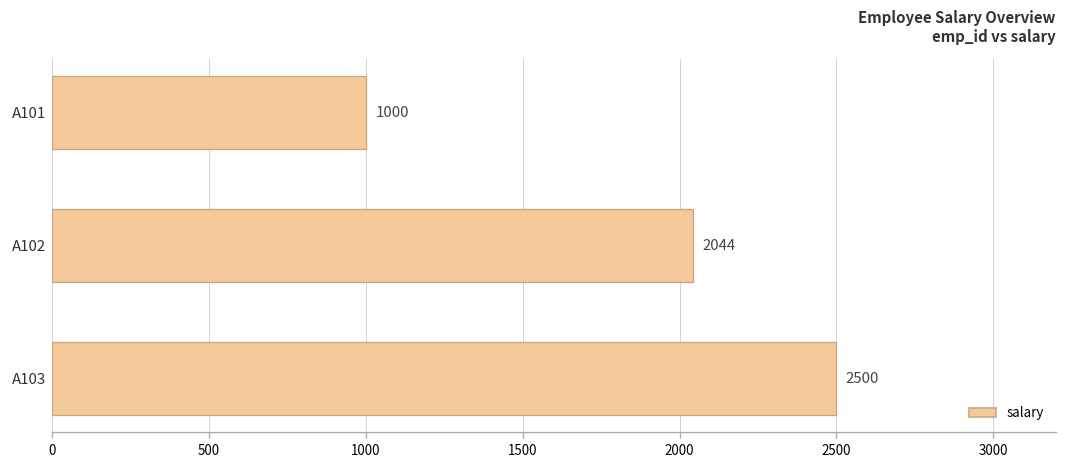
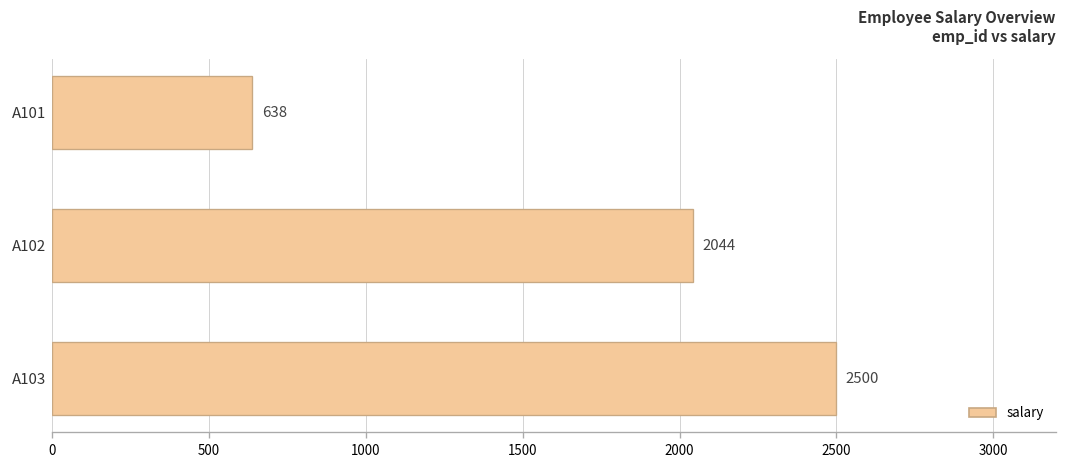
  {
-   "A101": 1000,
+   "A101": 638,
    "A102": 2044,
    "A103": 2500
  }
